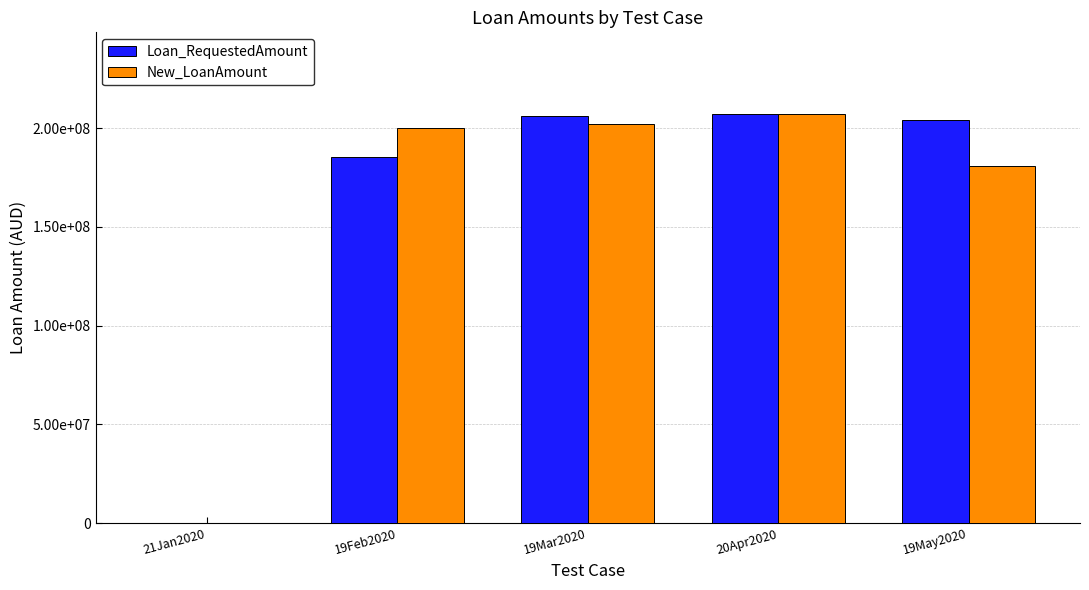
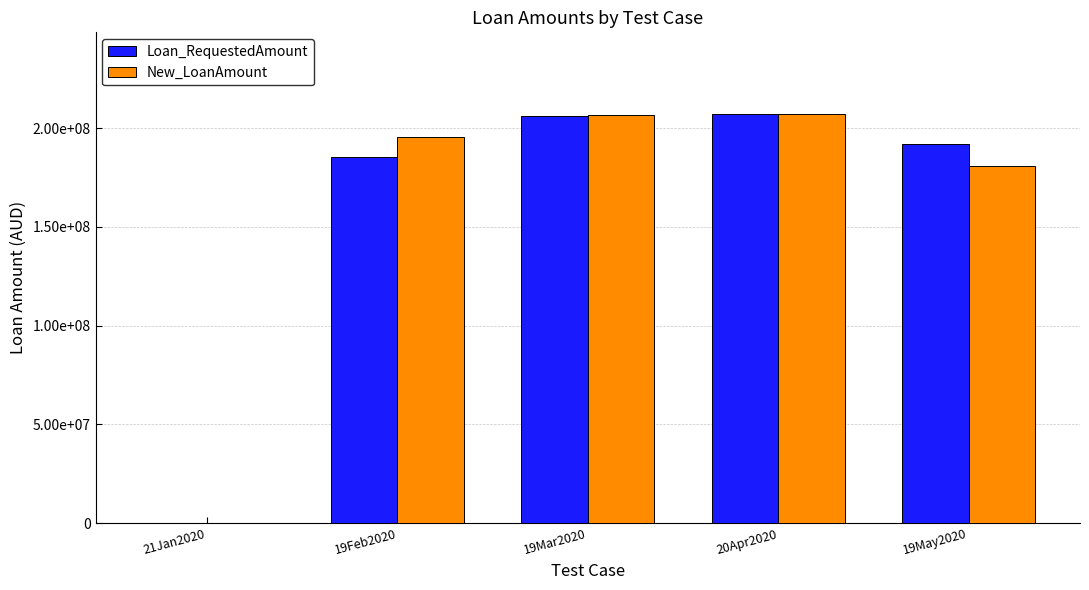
  {
    "Loan_RequestedAmount": {
      "21Jan2020": 0,
      "19Feb2020": 185000000,
      "19Mar2020": 206000000,
      "20Apr2020": 207000000,
-     "19May2020": 204000000
+     "19May2020": 192000000
    },
    "New_LoanAmount": {
      "21Jan2020": 0,
-     "19Feb2020": 200000000,
-     "19Mar2020": 202000000,
+     "19Feb2020": 196000000,
+     "19Mar2020": 207000000,
      "20Apr2020": 207000000,
      "19May2020": 181000000
    }
  }
